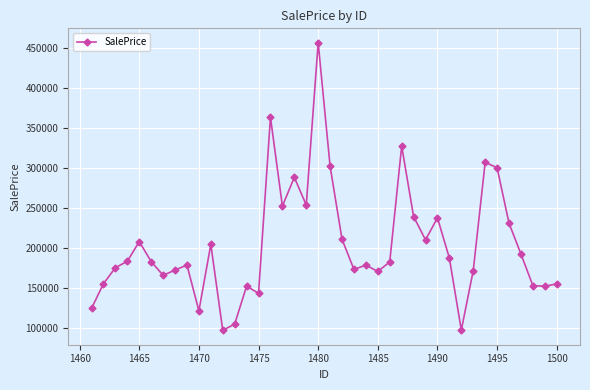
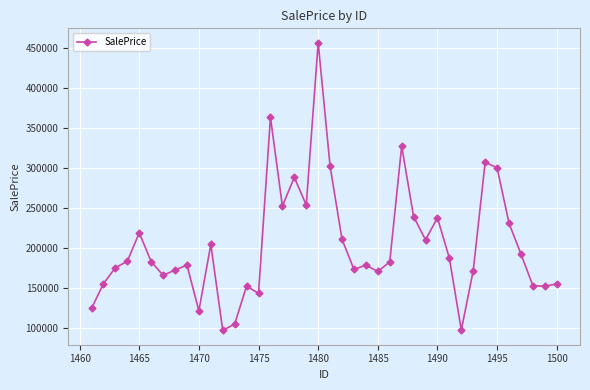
  {
-   "1465": 210000,
+   "1465": 220000,
    "1470": 120000,
    "1475": 140000,
    "1480": 460000,
    "1485": 170000,
    "1490": 240000,
    "1495": 300000,
    "1500": 160000
  }
